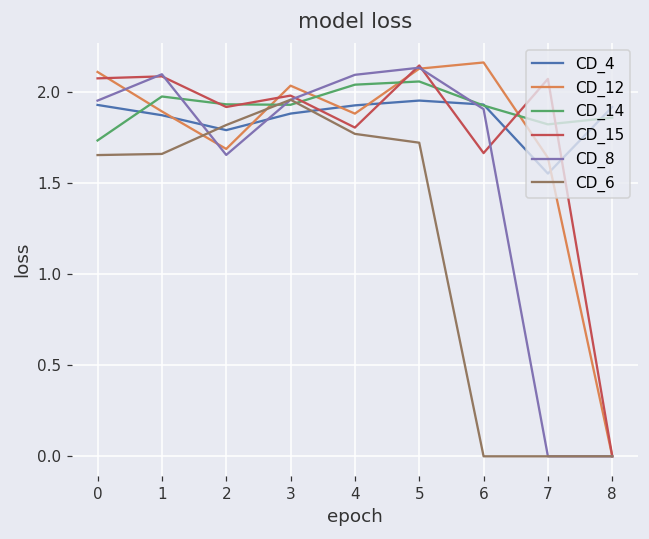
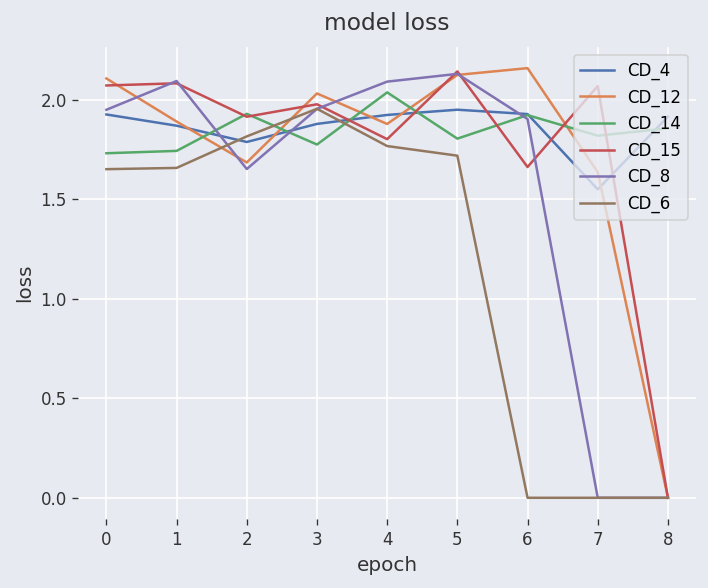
  {
    "CD_14": {
      "0": 1.73,
-     "1": 1.97,
-     "3": 1.93,
+     "1": 1.74,
+     "3": 1.78,
      "4": 2.04,
-     "5": 2.06
+     "5": 1.81
    },
    "CD_6": {
      "0": 1.65,
      "1": 1.66,
      "2": 1.82,
      "4": 1.77,
      "5": 1.72,
      "6": 0.00
    }
  }
